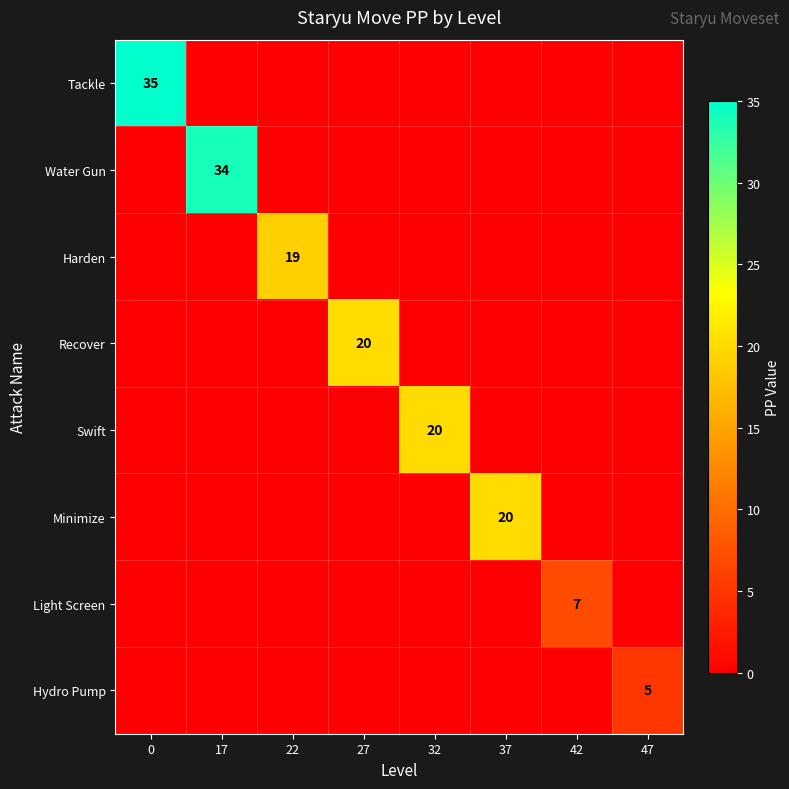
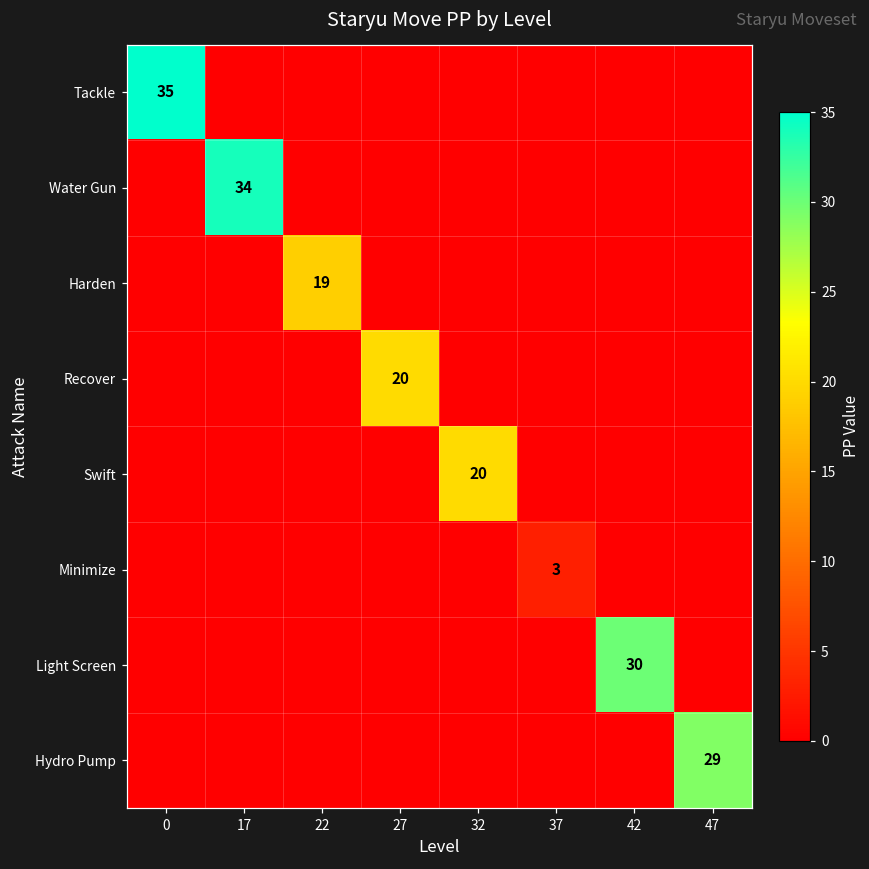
  {
    "Tackle": {
      "0": 35
    },
    "Water Gun": {
      "17": 34
    },
    "Harden": {
      "22": 19
    },
    "Recover": {
      "27": 20
    },
    "Swift": {
      "32": 20
    },
    "Minimize": {
-     "37": 20
+     "37": 3
    },
    "Light Screen": {
-     "42": 7
+     "42": 30
    },
    "Hydro Pump": {
-     "47": 5
+     "47": 29
    }
  }
